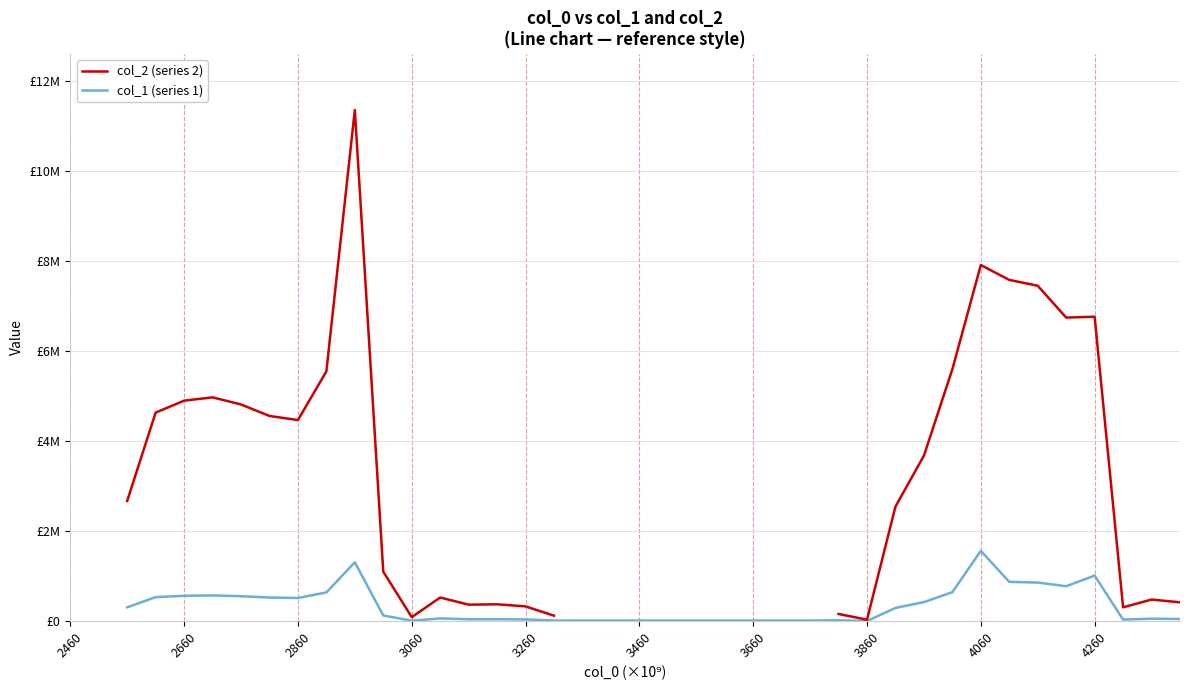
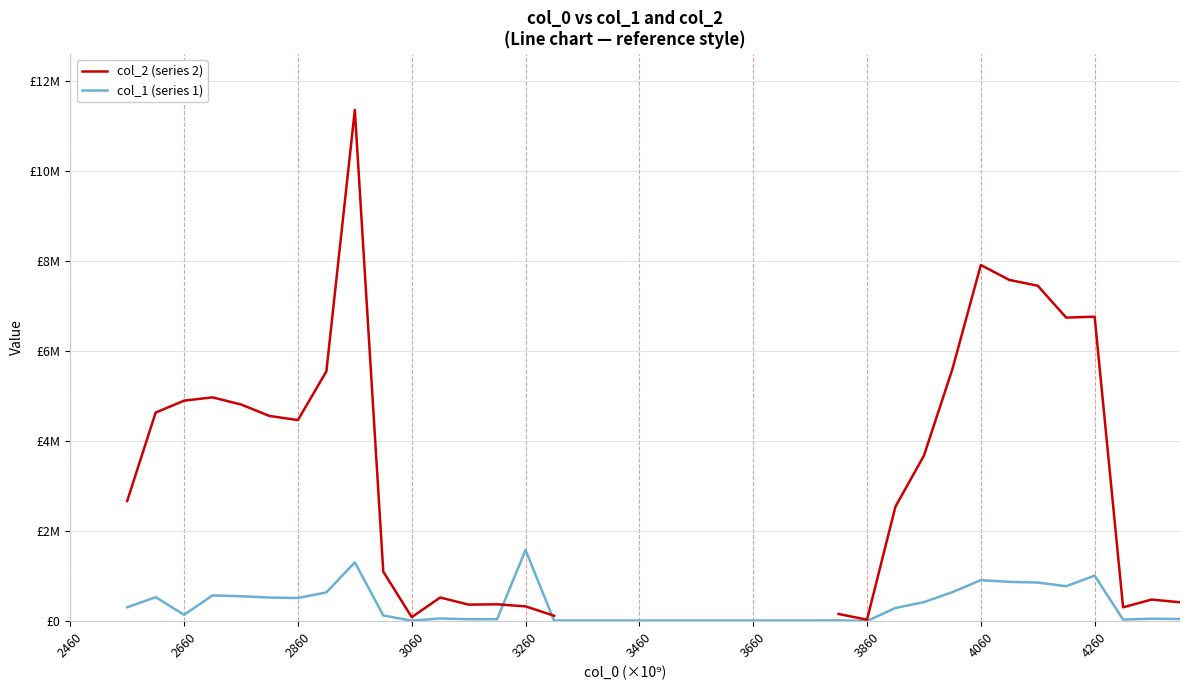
  {
    "col_2 (series 2)": {
      "2460": "£200000",
      "2660": "£4900000",
      "2860": "£4500000",
      "3060": "£100000",
      "3260": "£300000",
      "4060": "£7900000",
      "4260": "£6800000"
    },
    "col_1 (series 1)": {
      "2460": "£700000",
-     "2660": "£600000",
+     "2660": "£100000",
      "2860": "£500000",
      "3060": "£0",
-     "3260": "£0",
+     "3260": "£1600000",
      "3460": "£0",
      "3660": "£0",
-     "4060": "£1600000",
+     "4060": "£900000",
      "4260": "£1000000"
    }
  }
